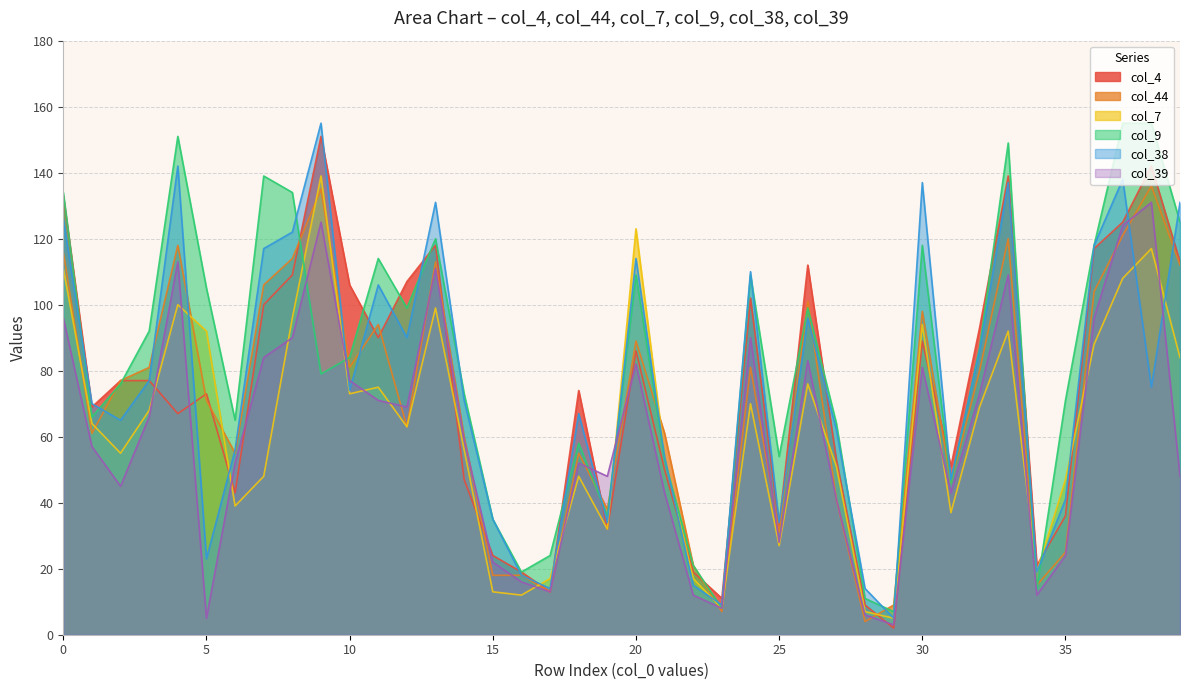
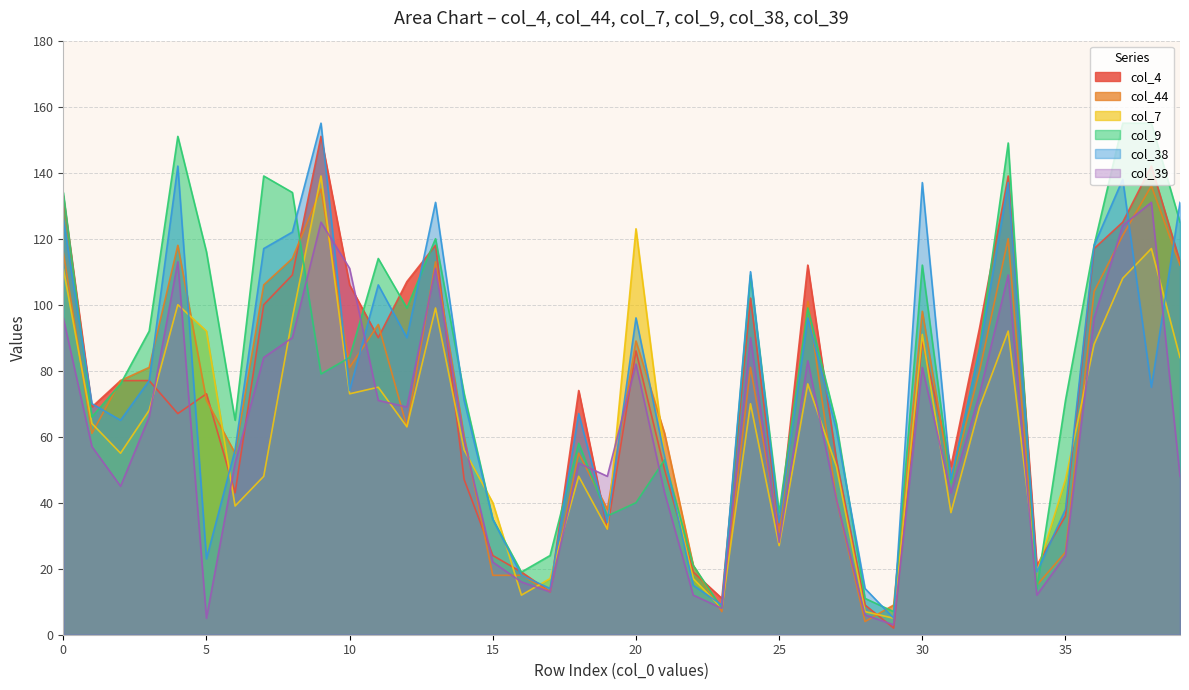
  {
    "col_7": {
      "0": 111,
      "5": 92,
      "10": 73,
-     "15": 13,
+     "15": 40,
      "20": 123,
      "25": 27,
-     "30": 94,
+     "30": 91,
      "35": 47
    },
    "col_9": {
      "0": 134,
-     "5": 105,
+     "5": 116,
      "10": 84,
-     "20": 109,
-     "25": 54,
-     "30": 118,
+     "20": 40,
+     "25": 37,
+     "30": 112,
      "35": 71
    },
    "col_38": {
      "0": 126,
      "5": 23,
      "10": 74,
-     "20": 114,
+     "20": 96,
      "25": 34,
      "30": 137,
-     "35": 41
+     "35": 38
    },
    "col_39": {
      "0": 96,
      "5": 5,
-     "10": 77,
+     "10": 111,
      "15": 22,
      "20": 82,
      "25": 28,
      "30": 81,
      "35": 24
    }
  }
